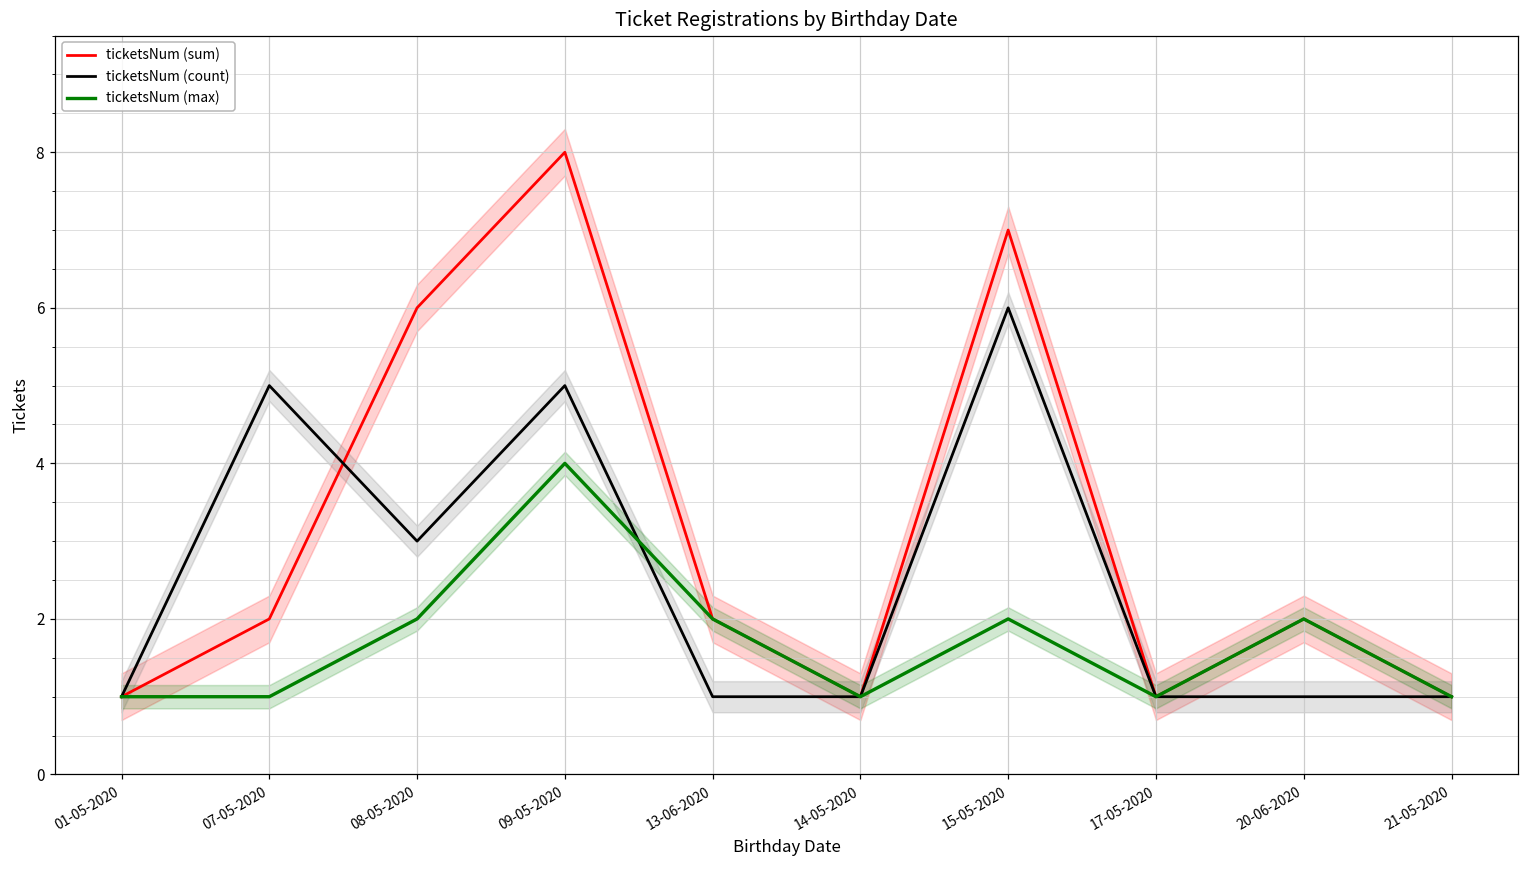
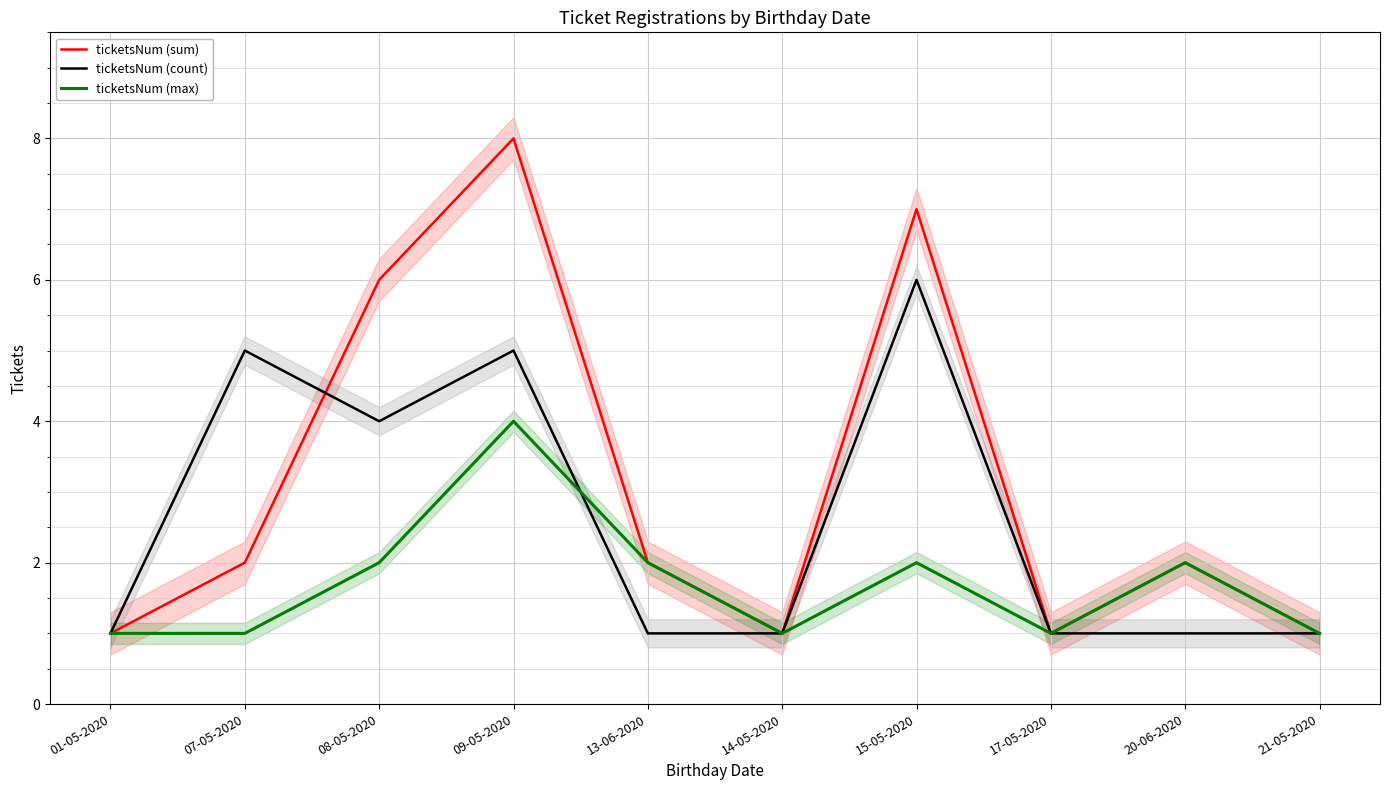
  {
    "ticketsNum (count)": {
      "07-05-2020": 5,
-     "08-05-2020": 3,
+     "08-05-2020": 4,
      "09-05-2020": 5,
      "13-06-2020": 1,
      "15-05-2020": 6,
      "20-06-2020": 1
    }
  }
